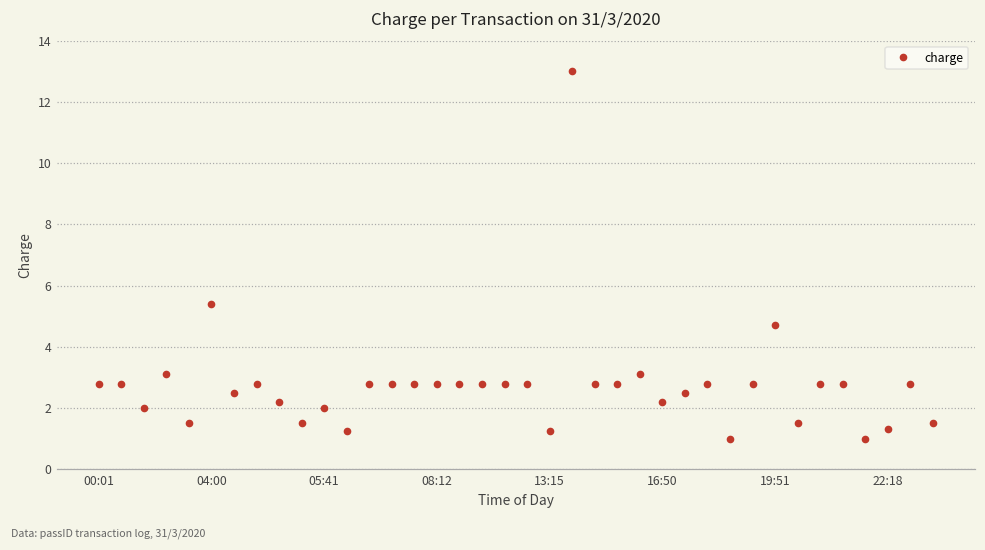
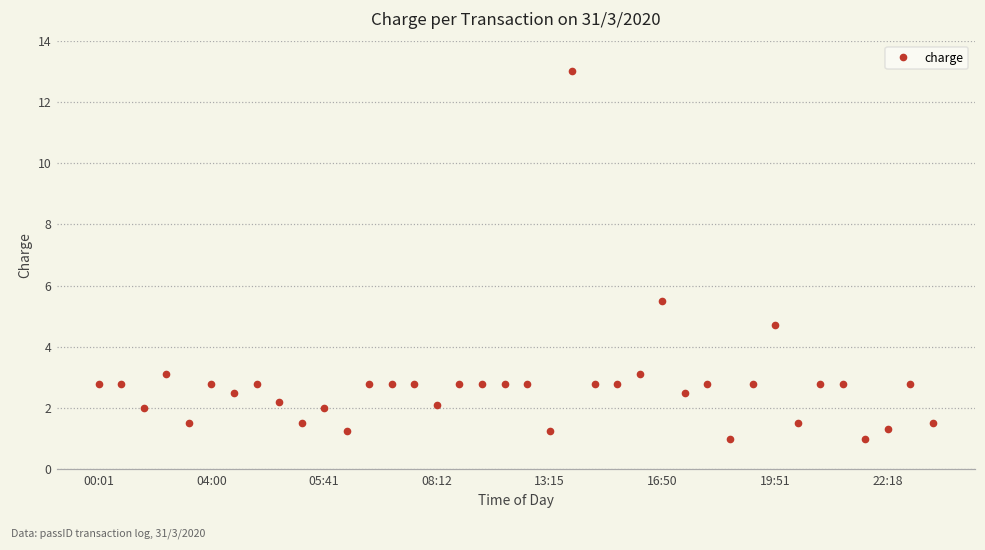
  {
    "00:01": 2.8,
-   "04:00": 5.4,
+   "04:00": 2.8,
    "05:41": 2.0,
-   "08:12": 2.8,
+   "08:12": 2.1,
    "13:15": 1.3,
-   "16:50": 2.2,
+   "16:50": 5.5,
    "19:51": 4.7,
    "22:18": 1.3
  }
